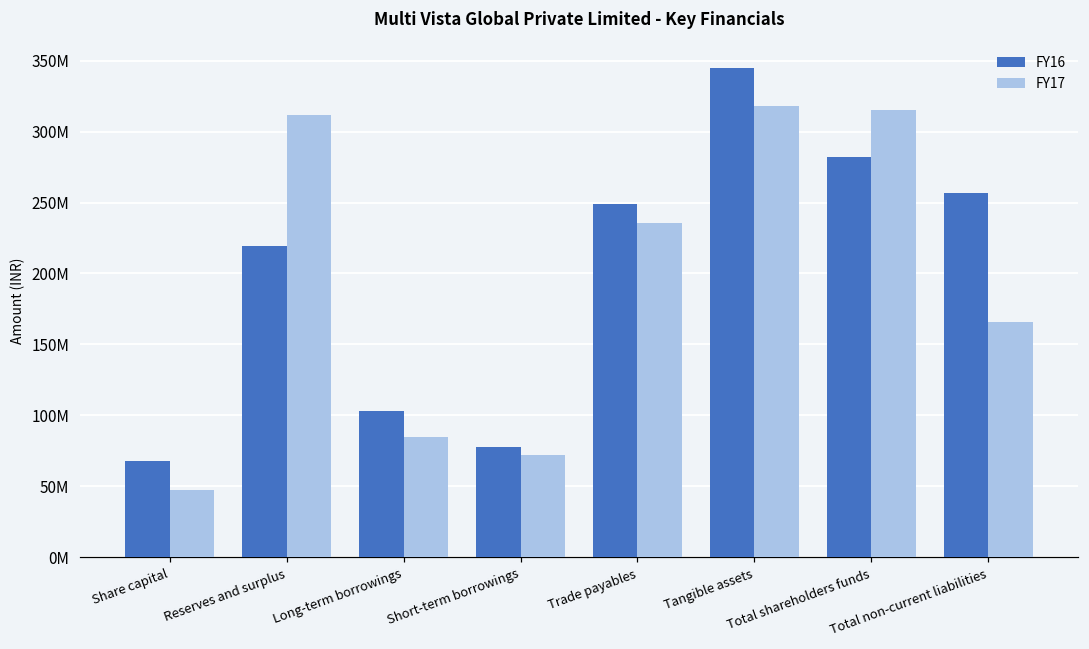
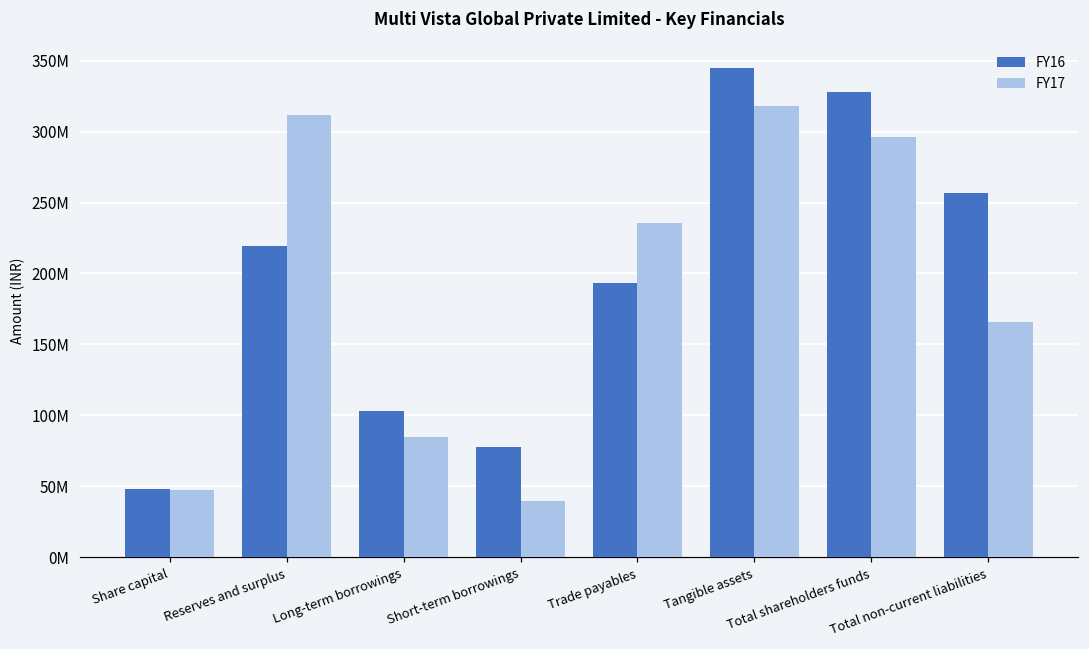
  {
    "FY16": {
-     "Share capital": 68000000,
+     "Share capital": 48000000,
      "Reserves and surplus": 219000000,
      "Long-term borrowings": 103000000,
      "Short-term borrowings": 78000000,
-     "Trade payables": 249000000,
+     "Trade payables": 193000000,
      "Tangible assets": 345000000,
-     "Total shareholders funds": 282000000,
+     "Total shareholders funds": 328000000,
      "Total non-current liabilities": 257000000
    },
    "FY17": {
      "Share capital": 47000000,
      "Reserves and surplus": 312000000,
      "Long-term borrowings": 84000000,
-     "Short-term borrowings": 72000000,
+     "Short-term borrowings": 40000000,
      "Trade payables": 236000000,
      "Tangible assets": 318000000,
-     "Total shareholders funds": 315000000,
+     "Total shareholders funds": 296000000,
      "Total non-current liabilities": 166000000
    }
  }
